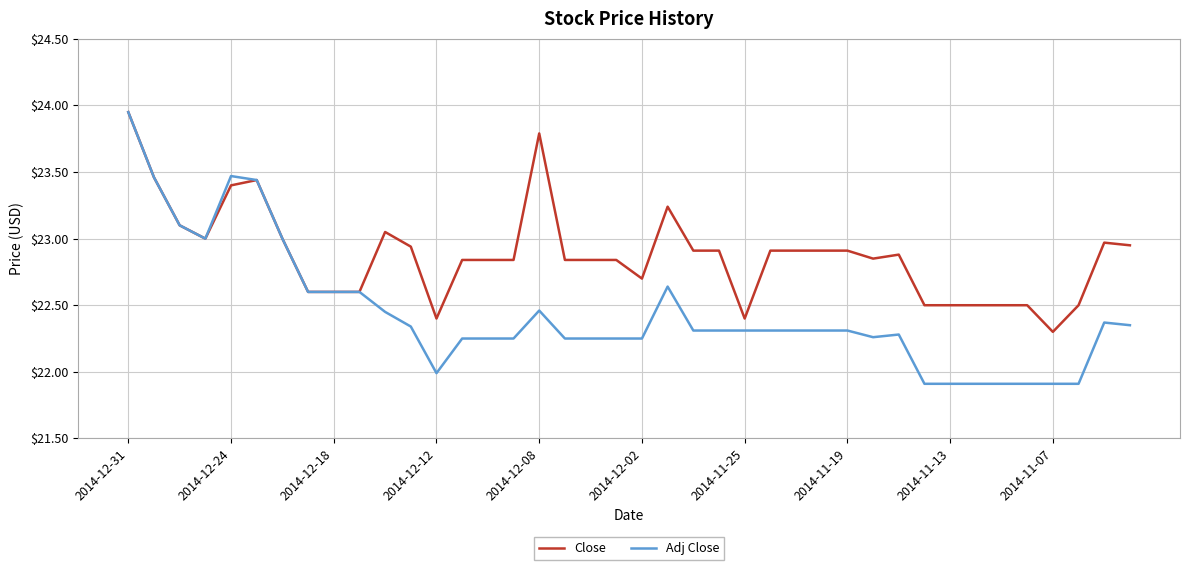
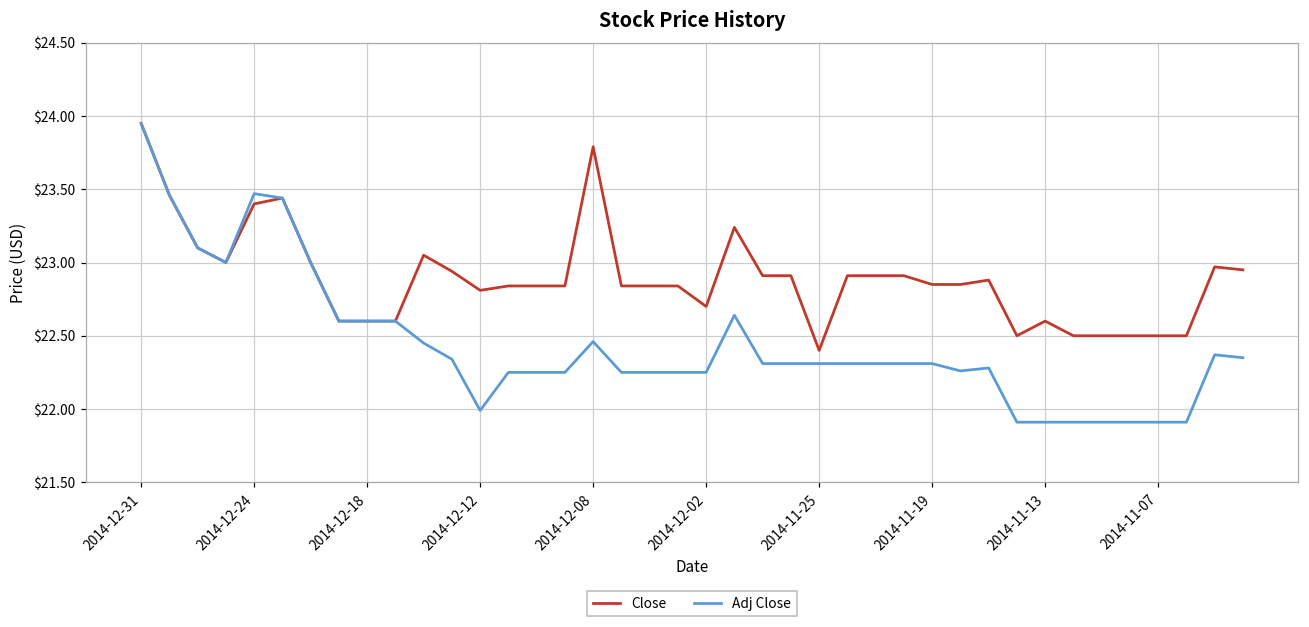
  {
    "Close": {
      "2014-12-24": "$23.40",
-     "2014-12-12": "$22.40",
+     "2014-12-12": "$22.81",
      "2014-12-08": "$23.79",
      "2014-12-02": "$22.70",
      "2014-11-25": "$22.40",
-     "2014-11-19": "$22.91",
-     "2014-11-13": "$22.5",
-     "2014-11-07": "$22.3"
+     "2014-11-19": "$22.85",
+     "2014-11-13": "$22.6",
+     "2014-11-07": "$22.5"
    },
    "Adj Close": {
      "2014-12-24": "$23.47",
      "2014-12-12": "$21.99",
      "2014-12-08": "$22.46",
      "2014-12-02": "$22.25",
      "2014-11-25": "$22.31",
      "2014-11-19": "$22.31",
      "2014-11-13": "$21.91",
      "2014-11-07": "$21.91"
    }
  }
